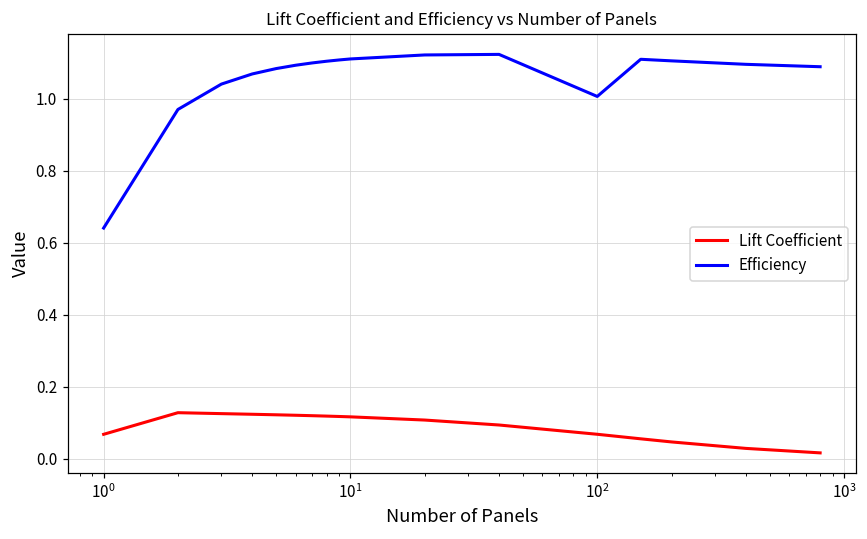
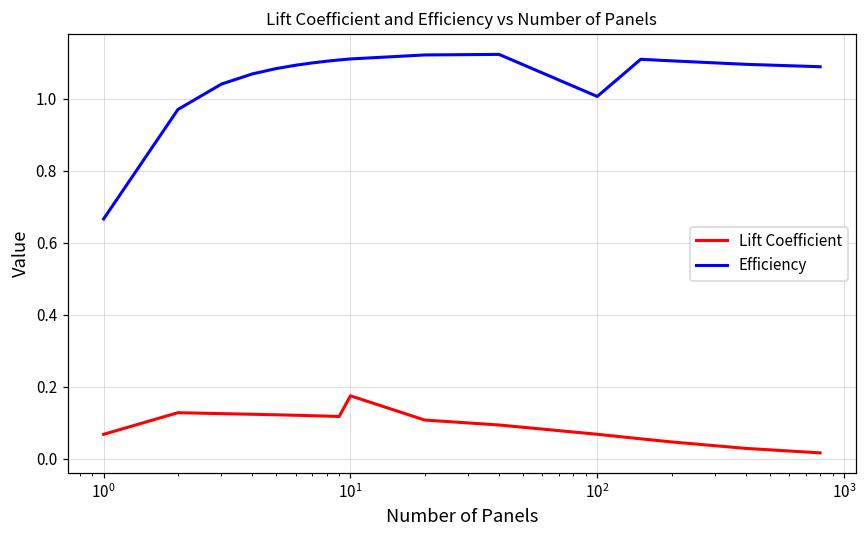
  {
    "Lift Coefficient": {
      "10^0": 0.07,
-     "10^1": 0.12,
+     "10^1": 0.17,
      "10^2": 0.07
    },
    "Efficiency": {
-     "10^0": 0.64,
+     "10^0": 0.67,
      "10^1": 1.11,
      "10^2": 1.01
    }
  }
